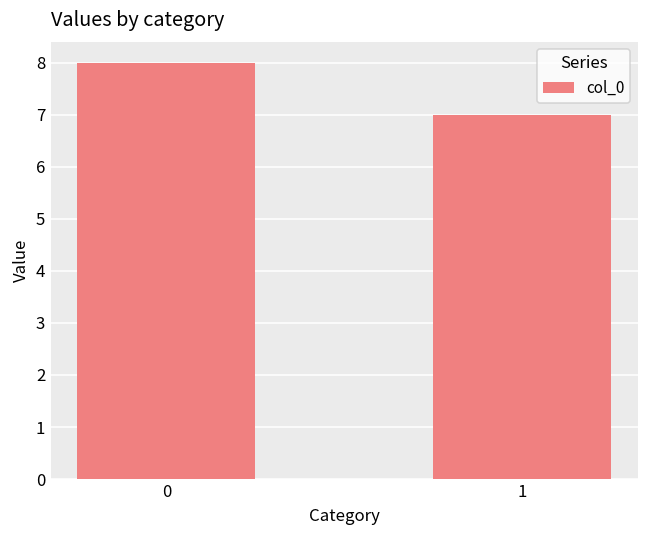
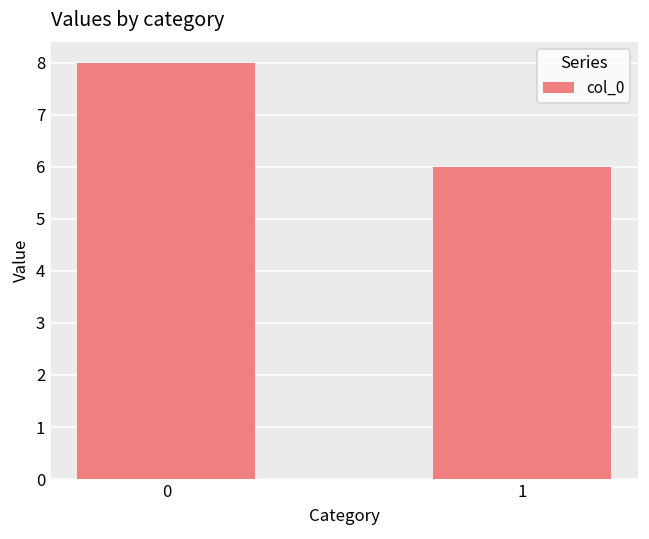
  {
    "0": 8,
-   "1": 7
+   "1": 6
  }
